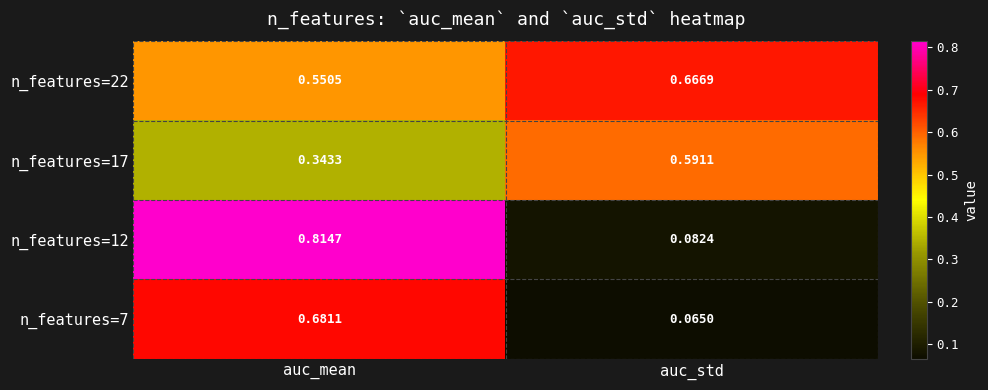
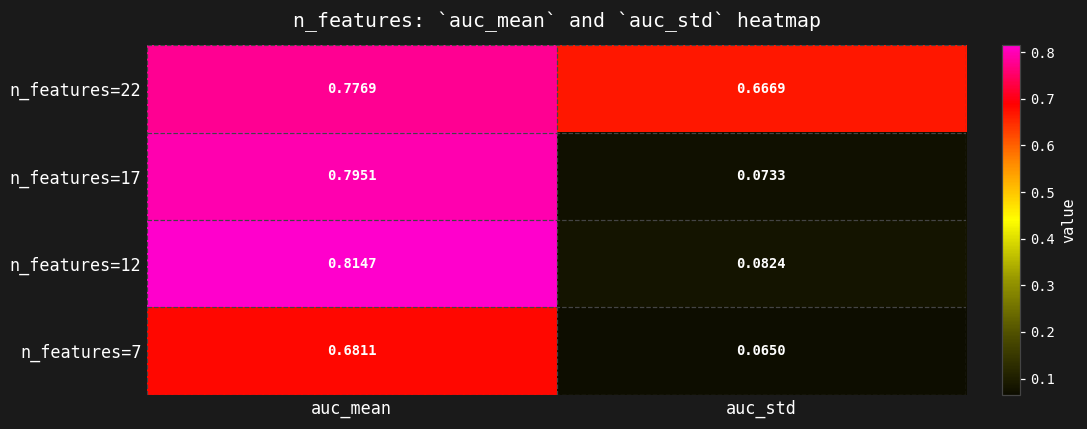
  {
    "n_features=22": {
-     "auc_mean": 0.5505,
+     "auc_mean": 0.7769,
      "auc_std": 0.6669
    },
    "n_features=17": {
-     "auc_mean": 0.3433,
-     "auc_std": 0.5911
+     "auc_mean": 0.7951,
+     "auc_std": 0.0733
    },
    "n_features=12": {
      "auc_mean": 0.8147,
      "auc_std": 0.0824
    },
    "n_features=7": {
      "auc_mean": 0.6811,
      "auc_std": 0.0650
    }
  }
